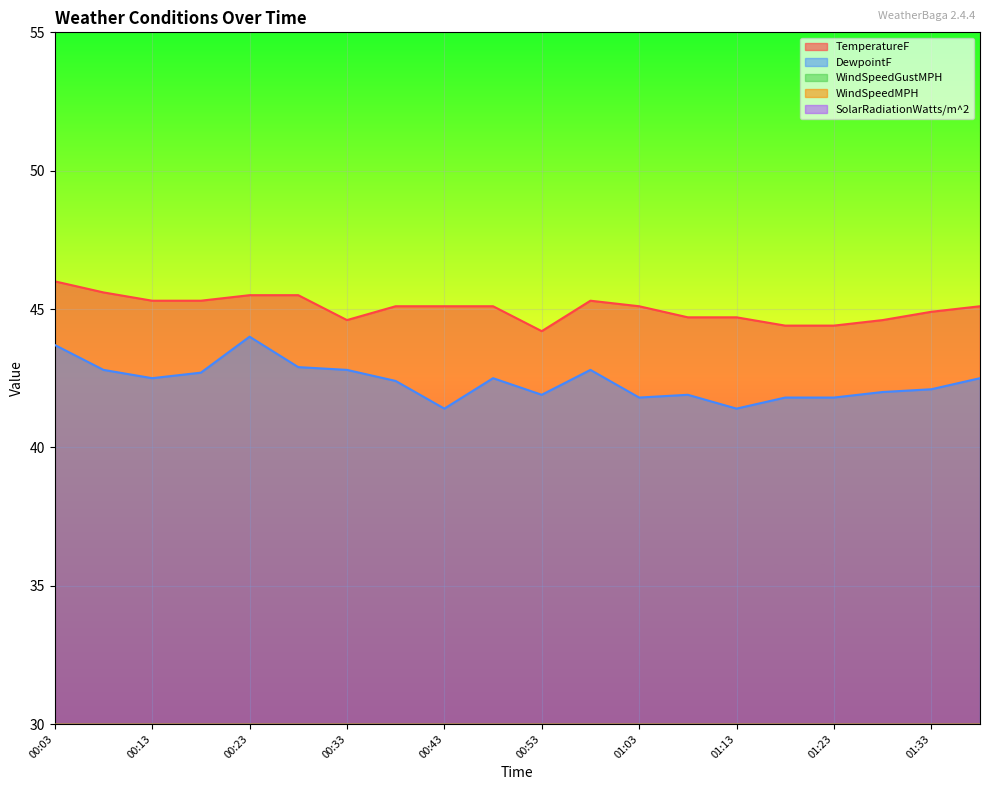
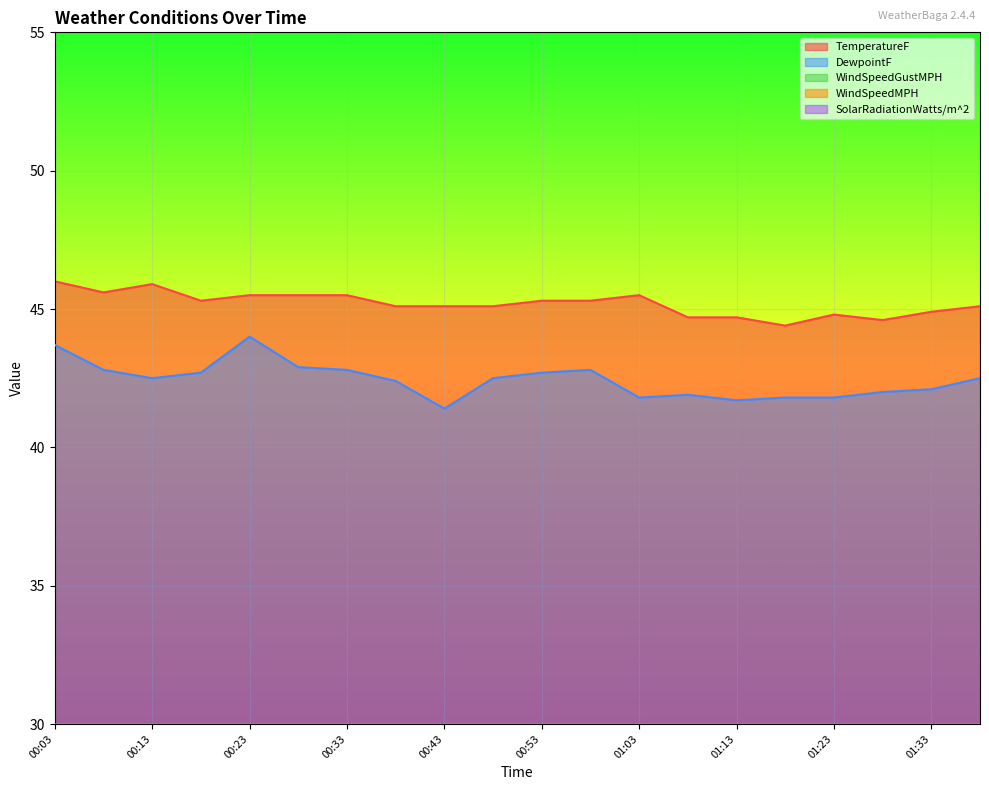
  {
    "TemperatureF": {
      "00:03": 46.0,
-     "00:13": 45.3,
+     "00:13": 45.9,
      "00:23": 45.5,
-     "00:33": 44.6,
+     "00:33": 45.5,
      "00:43": 45.1,
-     "00:53": 44.2,
-     "01:03": 45.1,
+     "00:53": 45.3,
+     "01:03": 45.5,
      "01:13": 44.7,
-     "01:23": 44.4,
+     "01:23": 44.8,
      "01:33": 44.9
    },
    "DewpointF": {
      "00:03": 43.7,
      "00:13": 42.5,
      "00:23": 44.0,
      "00:33": 42.8,
      "00:43": 41.4,
-     "00:53": 41.9,
+     "00:53": 42.7,
      "01:03": 41.8,
-     "01:13": 41.4,
+     "01:13": 41.7,
      "01:23": 41.8,
      "01:33": 42.1
    }
  }
